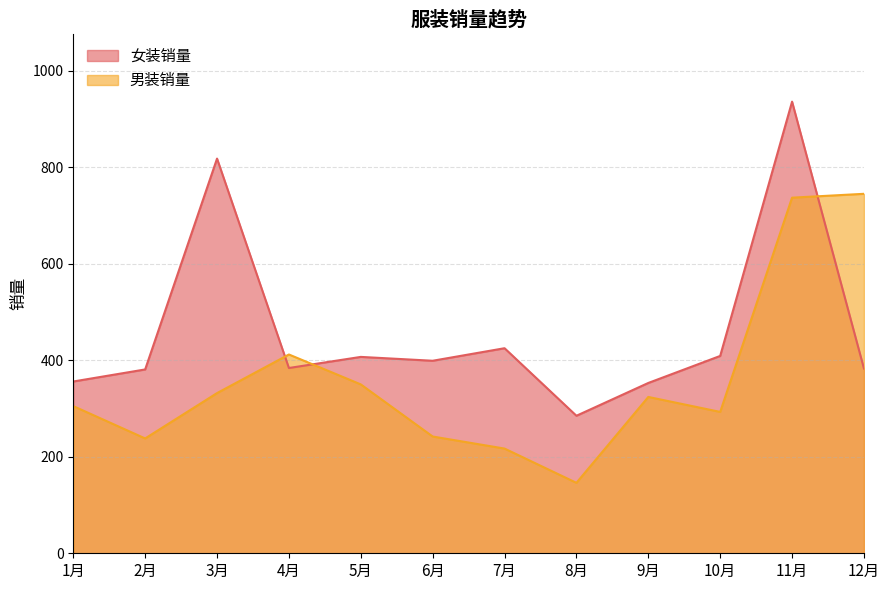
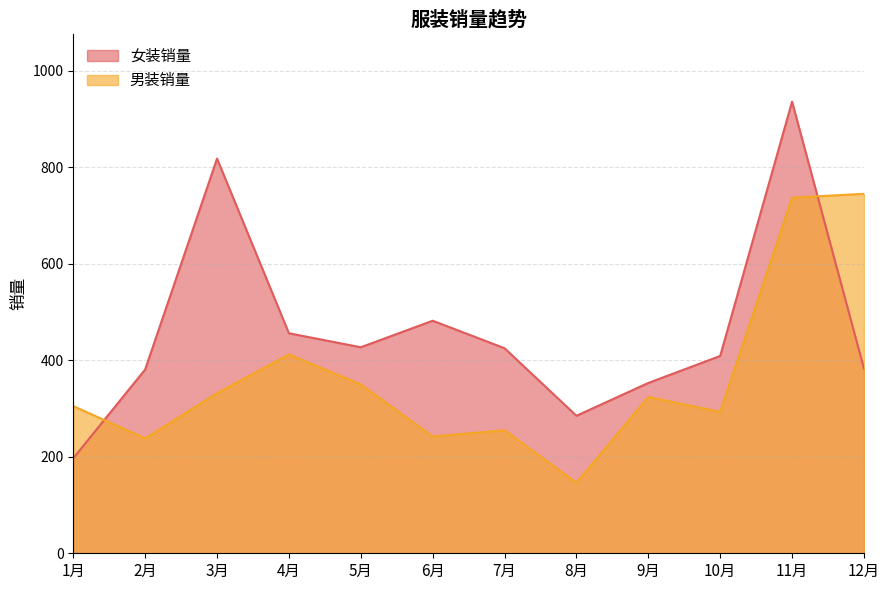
  {
    "女装销量": {
-     "1月": 360,
+     "1月": 200,
      "2月": 380,
      "3月": 820,
-     "4月": 380,
-     "5月": 410,
-     "6月": 400,
+     "4月": 460,
+     "5月": 430,
+     "6月": 480,
      "7月": 430,
      "8月": 290,
      "9月": 350,
      "10月": 410,
      "11月": 940,
      "12月": 380
    },
    "男装销量": {
      "1月": 310,
      "2月": 240,
      "3月": 330,
      "4月": 410,
      "5月": 350,
      "6月": 240,
-     "7月": 220,
+     "7月": 260,
      "8月": 150,
      "9月": 320,
      "10月": 290,
      "11月": 740,
      "12月": 750
    }
  }
